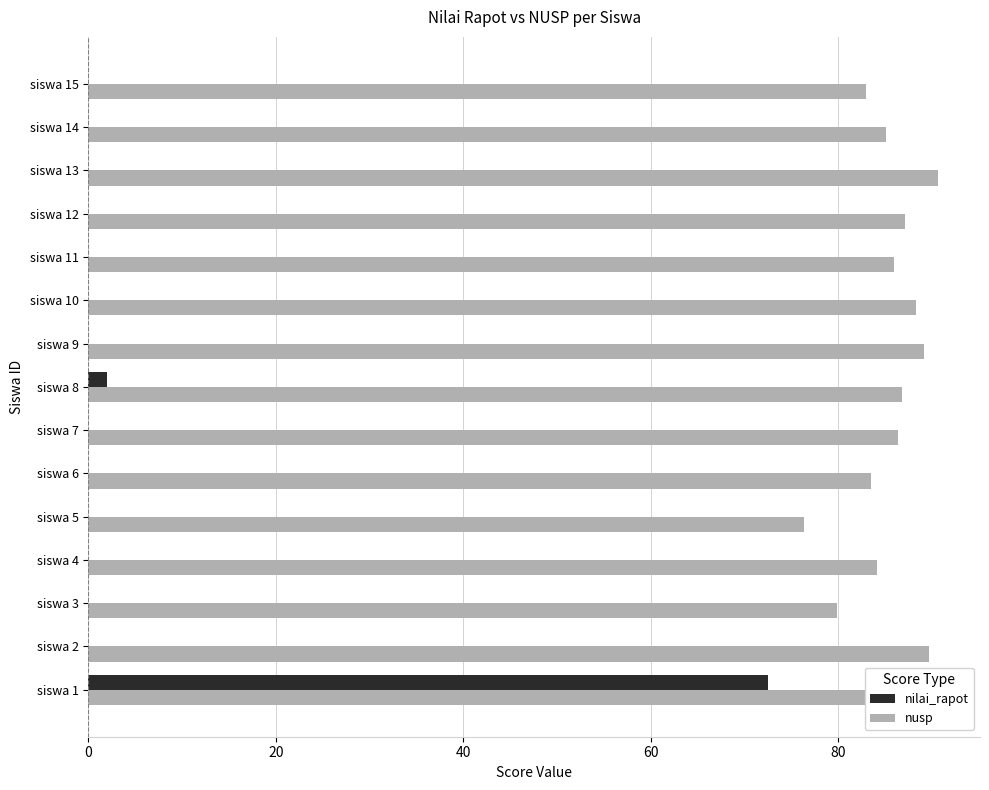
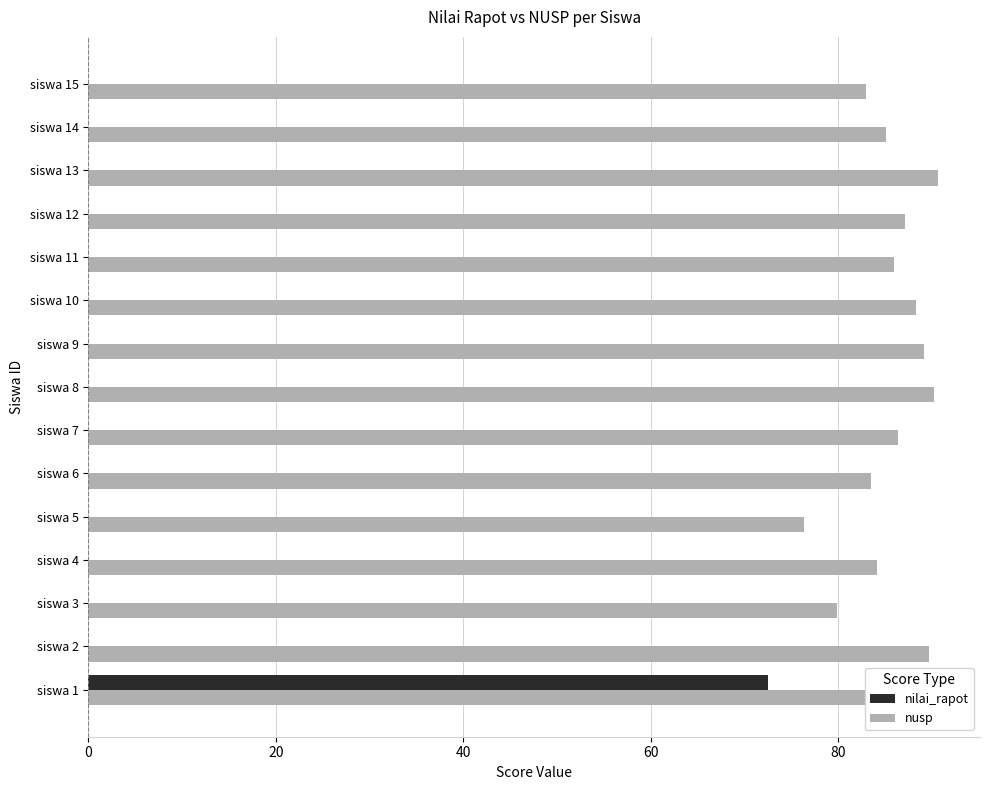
  {
    "nilai_rapot": {
      "siswa 15": 0,
      "siswa 14": 0,
      "siswa 13": 0,
      "siswa 12": 0,
      "siswa 11": 0,
      "siswa 10": 0,
      "siswa 9": 0,
-     "siswa 8": 2,
+     "siswa 8": 0,
      "siswa 7": 0,
      "siswa 6": 0,
      "siswa 5": 0,
      "siswa 4": 0,
      "siswa 3": 0,
      "siswa 2": 0,
      "siswa 1": 73
    },
    "nusp": {
      "siswa 15": 83,
      "siswa 14": 85,
      "siswa 13": 91,
      "siswa 12": 87,
      "siswa 11": 86,
      "siswa 10": 88,
      "siswa 9": 89,
-     "siswa 8": 87,
+     "siswa 8": 90,
      "siswa 7": 86,
      "siswa 6": 84,
      "siswa 5": 76,
      "siswa 4": 84,
      "siswa 3": 80,
      "siswa 2": 90
    }
  }
